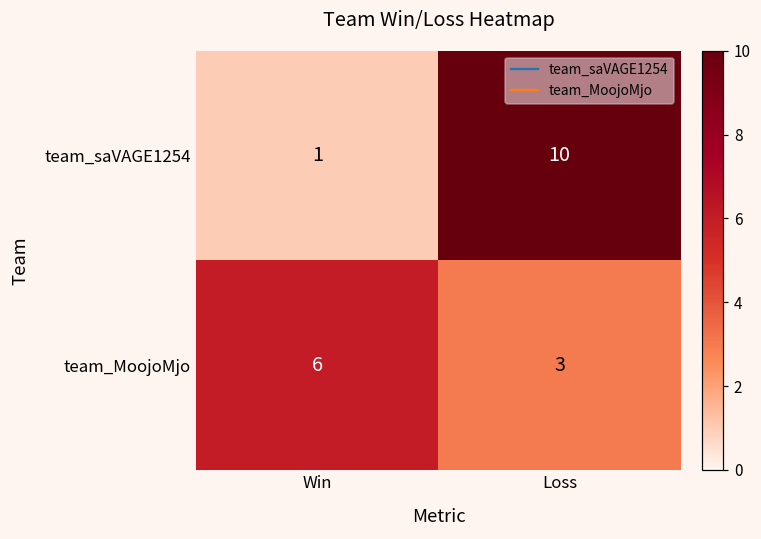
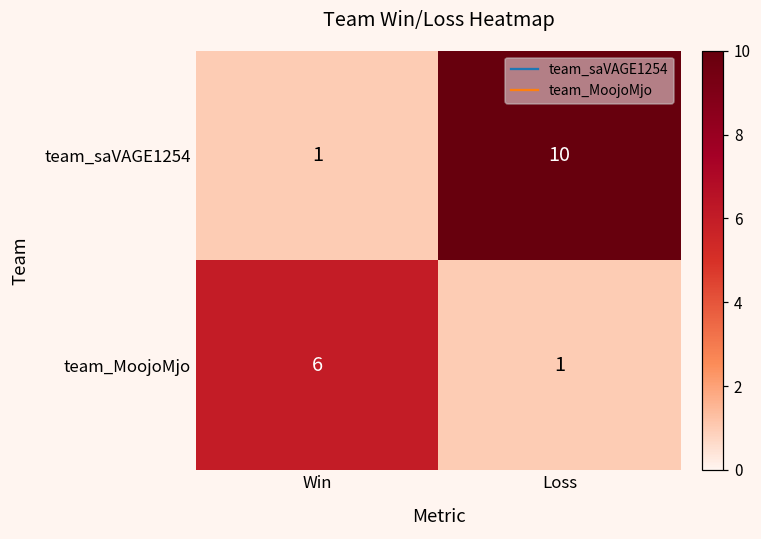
  {
    "team_saVAGE1254": {
      "Win": 1,
      "Loss": 10
    },
    "team_MoojoMjo": {
      "Win": 6,
-     "Loss": 3
+     "Loss": 1
    }
  }
